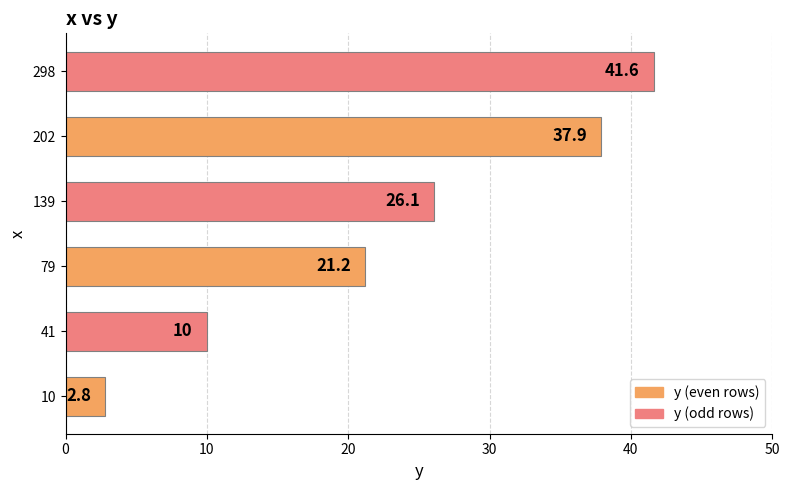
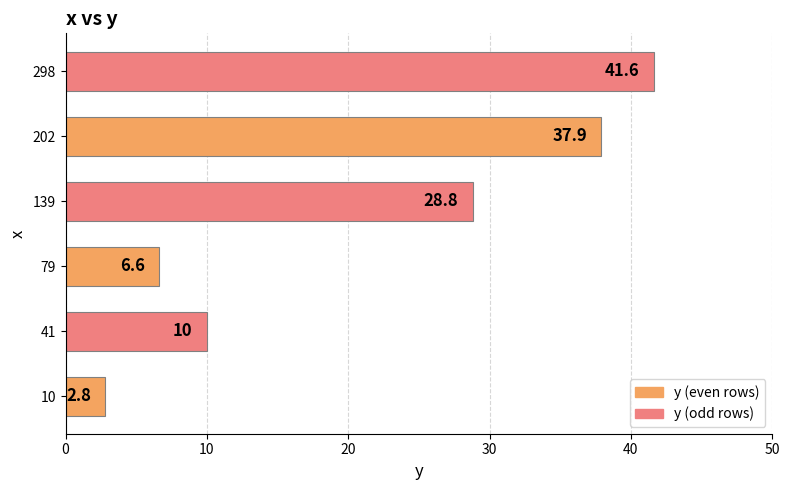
  {
    "298": 41.6,
    "202": 37.9,
-   "139": 26.1,
-   "79": 21.2,
+   "139": 28.8,
+   "79": 6.6,
    "41": 10,
    "10": 2.8
  }
